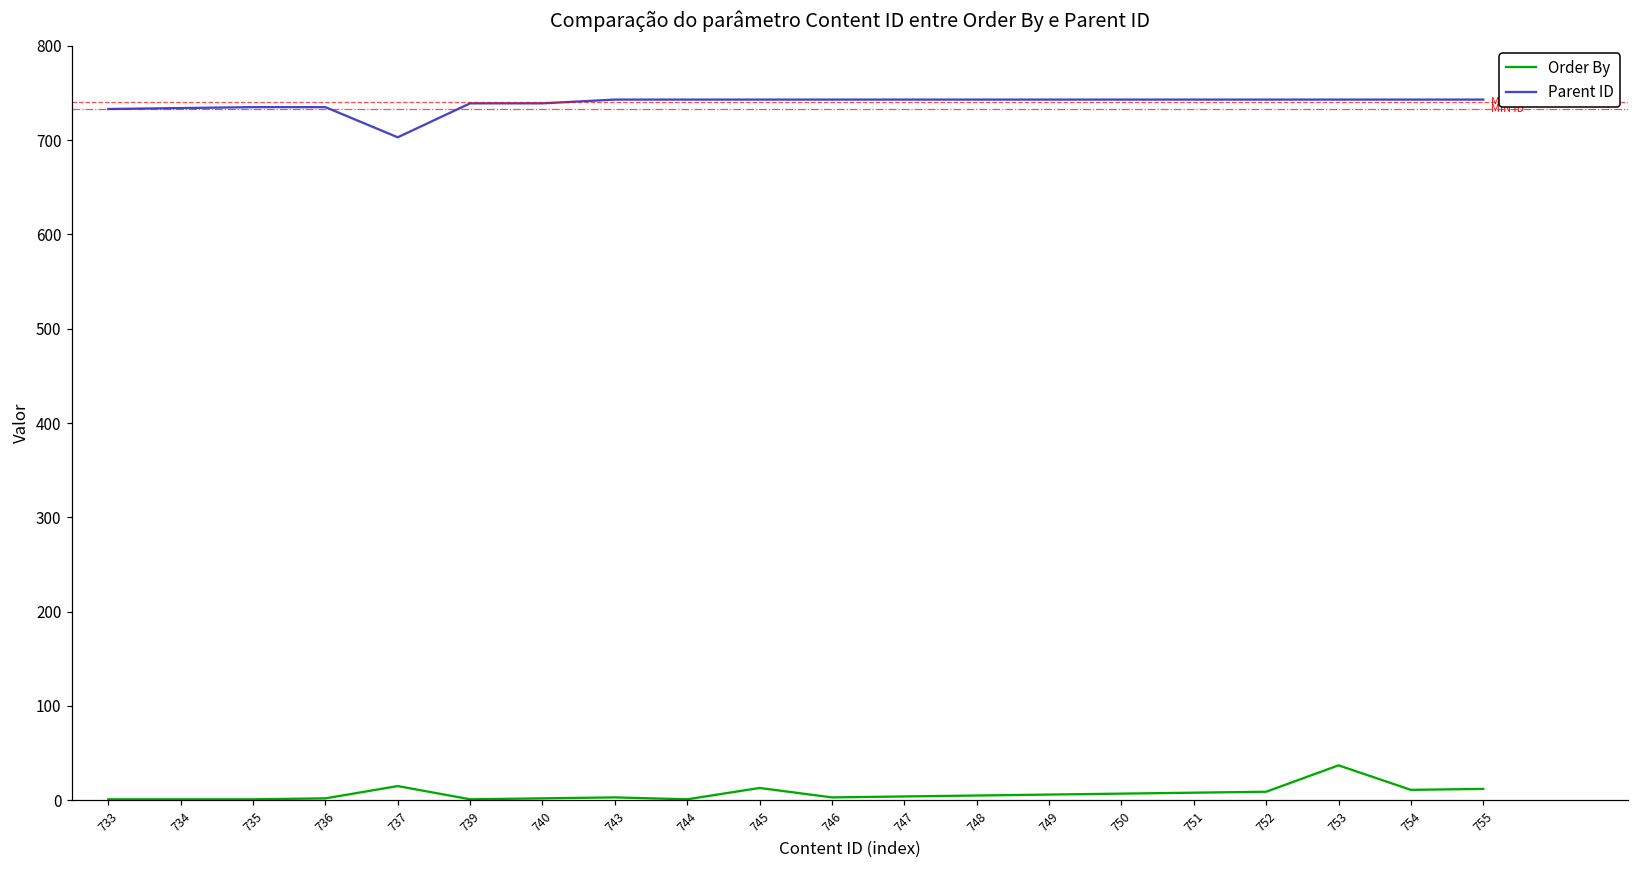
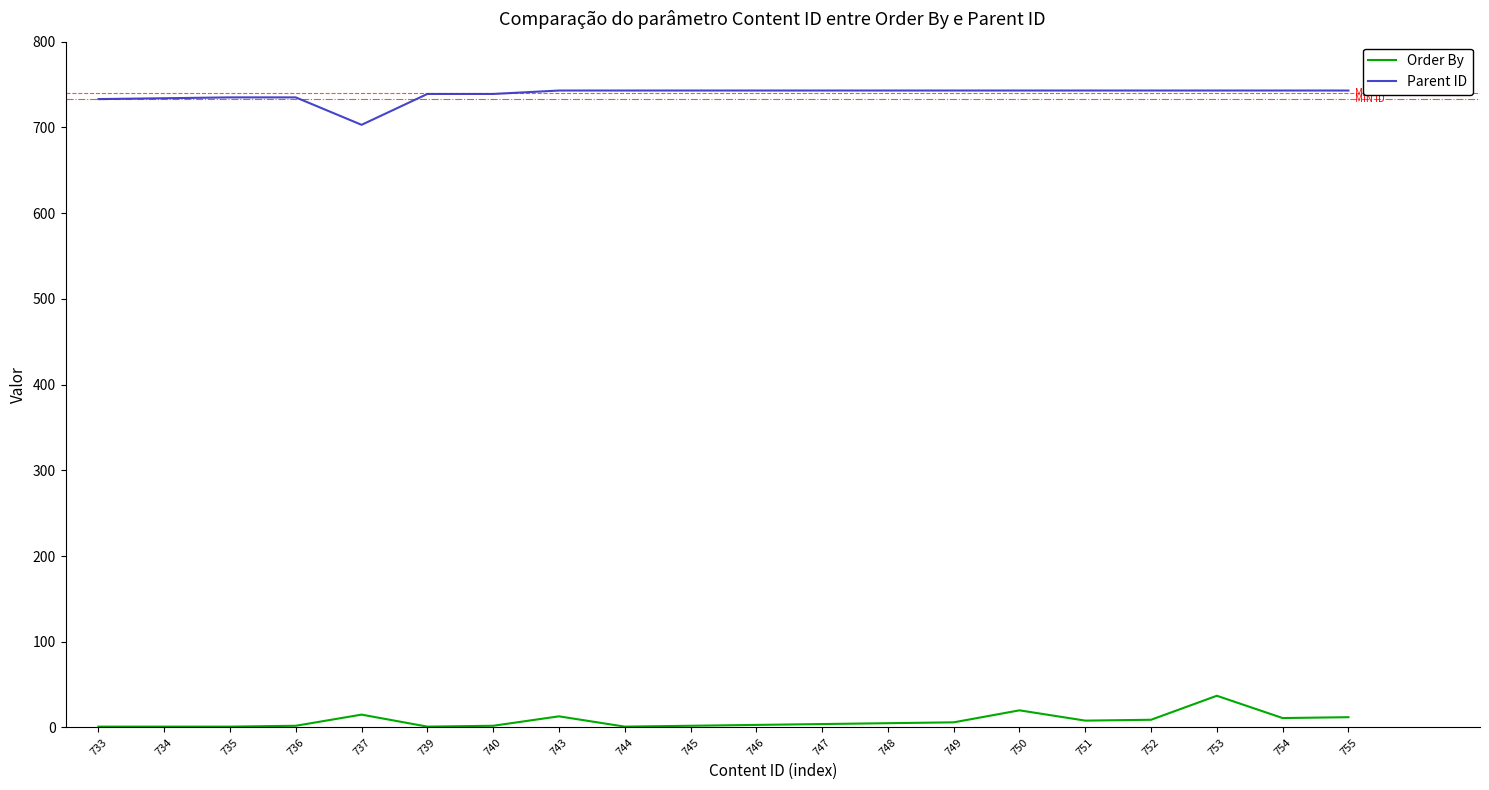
  {
    "Order By": {
      "733": 0,
      "734": 0,
      "735": 0,
      "736": 0,
      "737": 20,
      "739": 0,
      "740": 0,
-     "743": 0,
+     "743": 10,
      "744": 0,
-     "745": 10,
+     "745": 0,
      "746": 0,
      "747": 0,
      "748": 10,
      "749": 10,
-     "750": 10,
+     "750": 20,
      "751": 10,
      "752": 10,
      "753": 40,
      "754": 10,
      "755": 10
    },
    "Parent ID": {
      "733": 730,
      "734": 730,
      "735": 740,
      "736": 740,
      "737": 700,
      "739": 740,
      "740": 740,
      "743": 740,
      "744": 740,
      "745": 740,
      "746": 740,
      "747": 740,
      "748": 740,
      "749": 740,
      "750": 740,
      "751": 740,
      "752": 740,
      "753": 740,
      "754": 740,
      "755": 740
    }
  }
